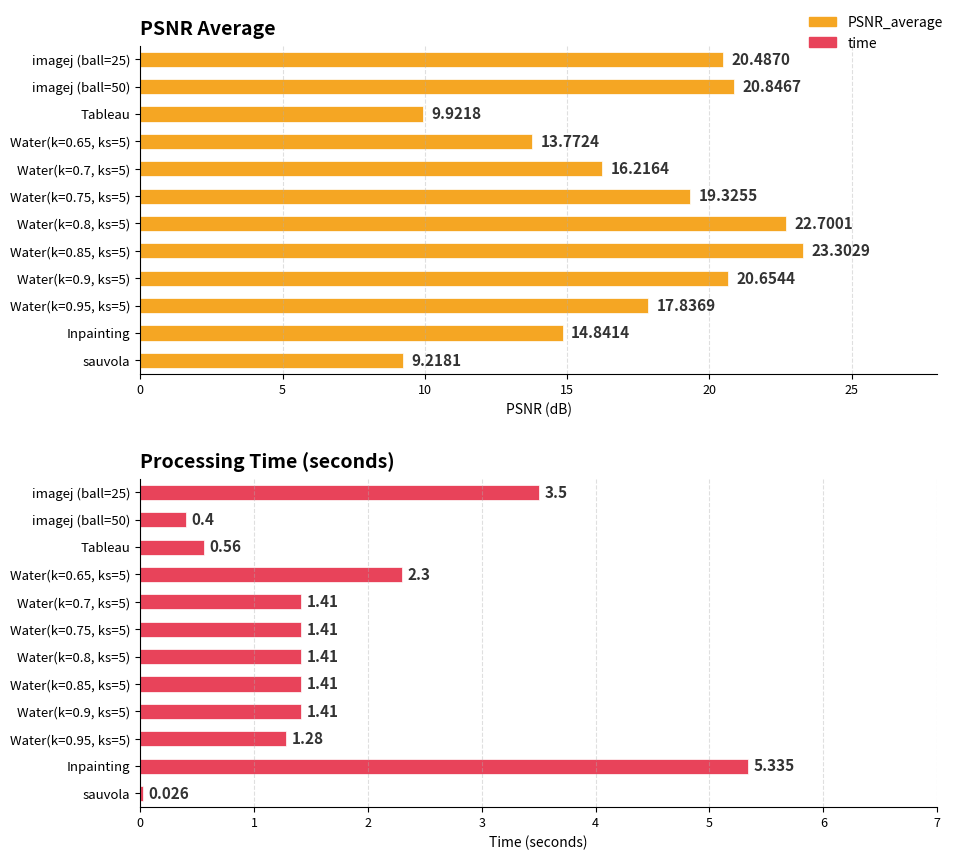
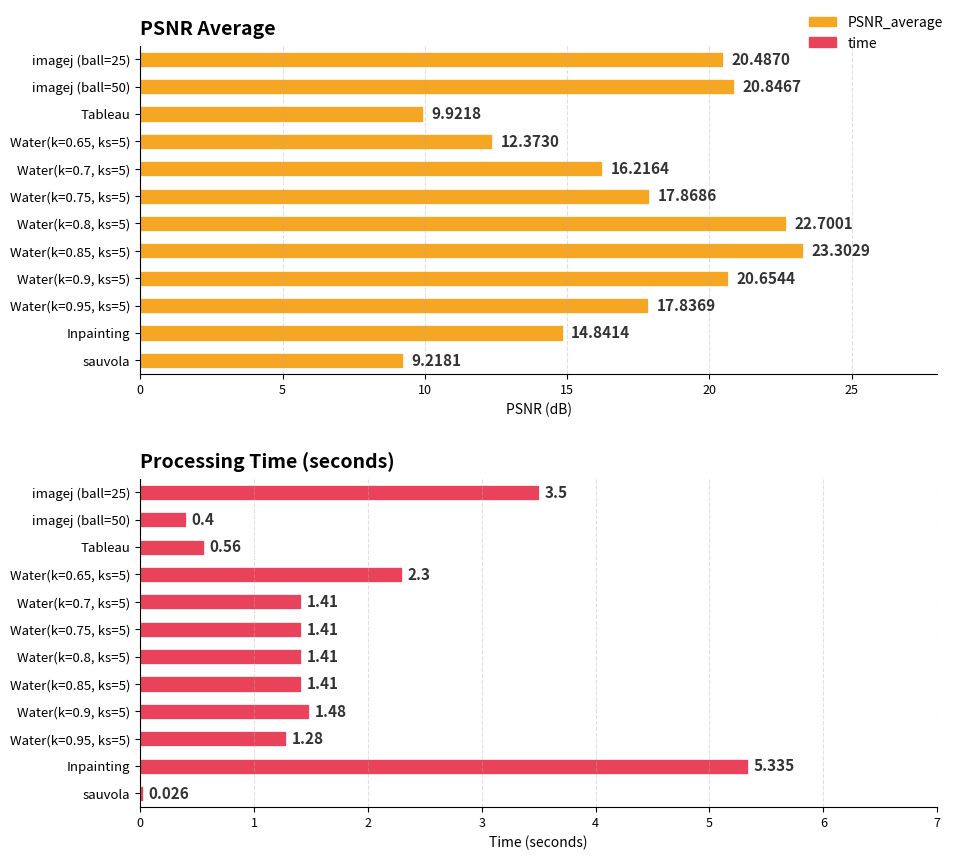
  {
    "PSNR Average": {
      "imagej (ball=25)": 20.4870,
      "imagej (ball=50)": 20.8467,
      "Tableau": 9.9218,
-     "Water(k=0.65, ks=5)": 13.7724,
+     "Water(k=0.65, ks=5)": 12.3730,
      "Water(k=0.7, ks=5)": 16.2164,
-     "Water(k=0.75, ks=5)": 19.3255,
+     "Water(k=0.75, ks=5)": 17.8686,
      "Water(k=0.8, ks=5)": 22.7001,
      "Water(k=0.85, ks=5)": 23.3029,
      "Water(k=0.9, ks=5)": 20.6544,
      "Water(k=0.95, ks=5)": 17.8369,
      "Inpainting": 14.8414,
      "sauvola": 9.2181
    },
    "Processing Time (seconds)": {
      "imagej (ball=25)": 3.5,
      "imagej (ball=50)": 0.4,
      "Tableau": 0.56,
      "Water(k=0.65, ks=5)": 2.3,
      "Water(k=0.7, ks=5)": 1.41,
      "Water(k=0.75, ks=5)": 1.41,
      "Water(k=0.8, ks=5)": 1.41,
      "Water(k=0.85, ks=5)": 1.41,
-     "Water(k=0.9, ks=5)": 1.41,
+     "Water(k=0.9, ks=5)": 1.48,
      "Water(k=0.95, ks=5)": 1.28,
      "Inpainting": 5.335,
      "sauvola": 0.026
    }
  }
